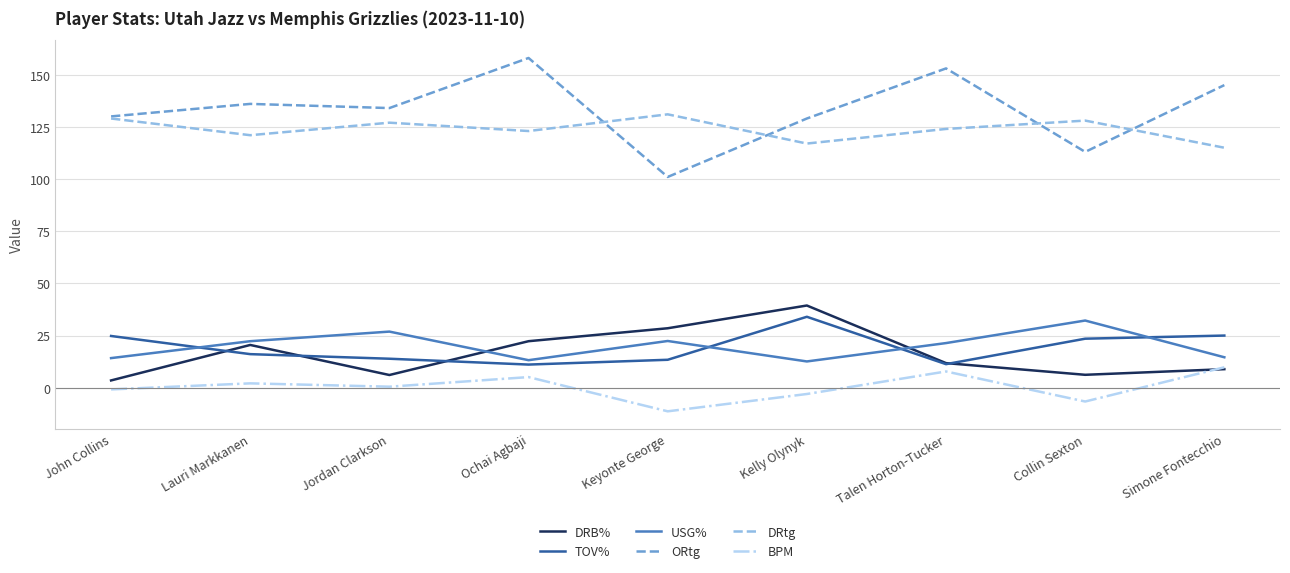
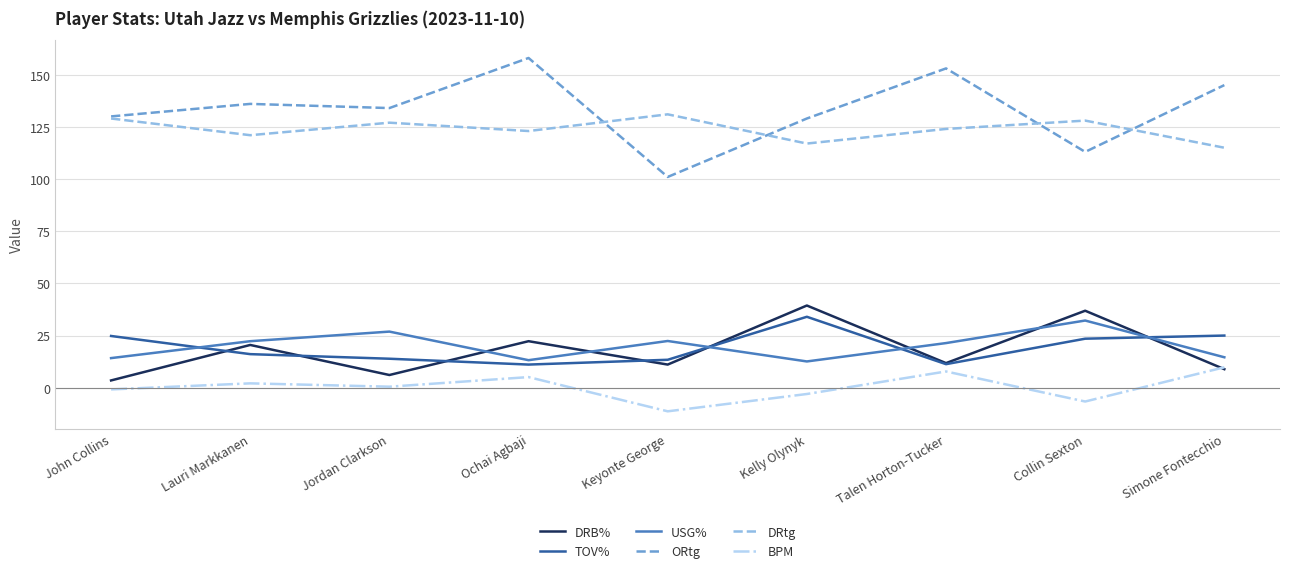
  {
    "DRB%": {
      "John Collins": 4,
      "Lauri Markkanen": 21,
      "Jordan Clarkson": 6,
      "Ochai Agbaji": 22,
-     "Keyonte George": 29,
+     "Keyonte George": 11,
      "Kelly Olynyk": 39,
-     "Collin Sexton": 6
+     "Collin Sexton": 37
    }
  }
